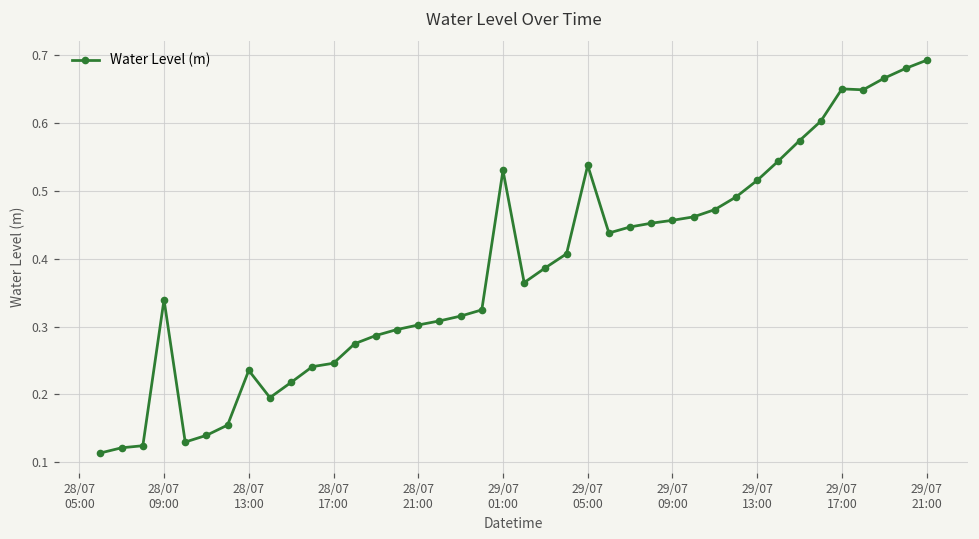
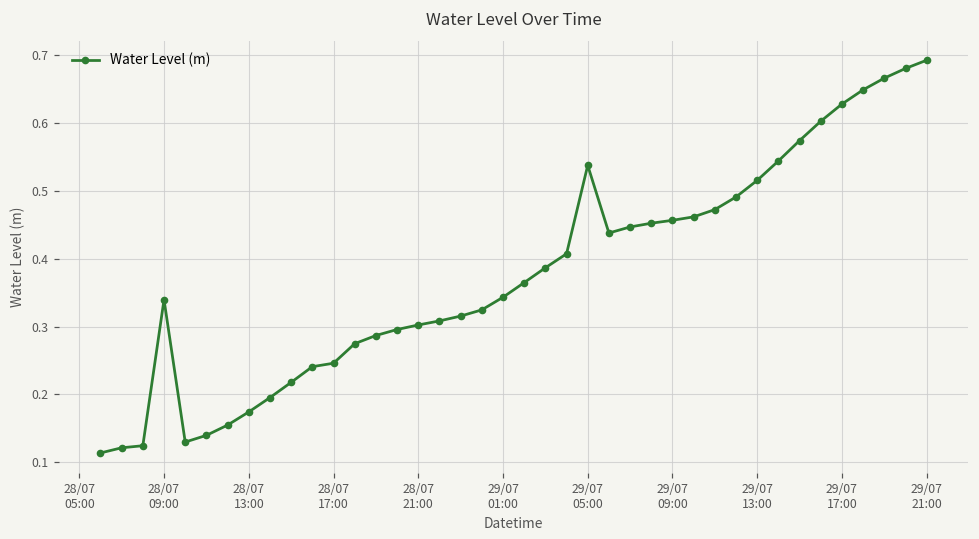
  {
    "28/07 09:00": 0.34,
-   "28/07 13:00": 0.24,
+   "28/07 13:00": 0.17,
    "28/07 17:00": 0.25,
    "28/07 21:00": 0.30,
-   "29/07 01:00": 0.53,
+   "29/07 01:00": 0.34,
    "29/07 05:00": 0.54,
    "29/07 09:00": 0.46,
    "29/07 13:00": 0.52,
-   "29/07 17:00": 0.65,
+   "29/07 17:00": 0.63,
    "29/07 21:00": 0.69
  }
